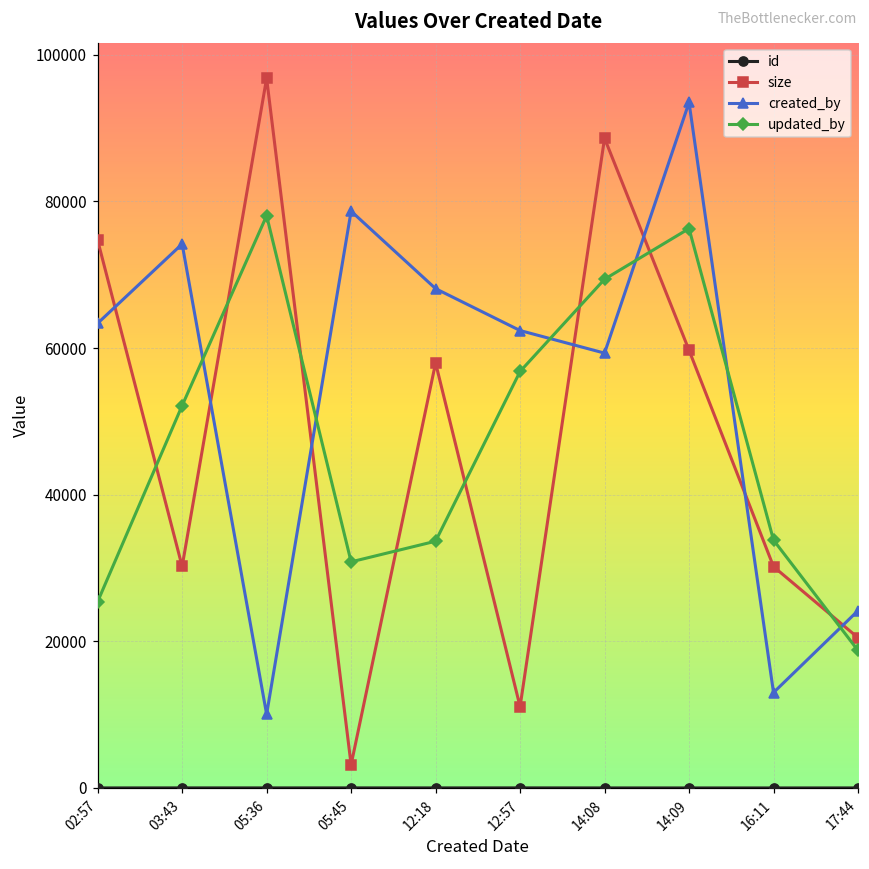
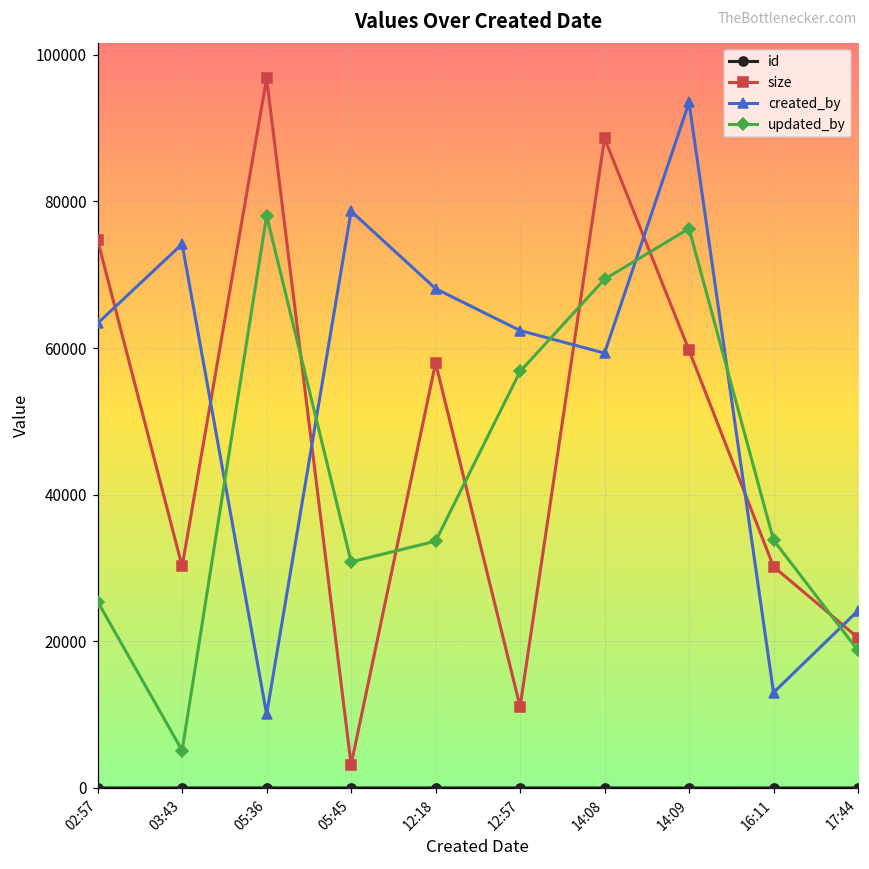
  {
    "id": {
      "02:57": 0,
      "03:43": 0,
      "05:36": 0,
      "05:45": 0,
      "12:18": 0,
      "12:57": 0,
      "14:08": 0,
      "14:09": 0,
      "16:11": 0,
      "17:44": 0
    },
    "size": {
      "02:57": 75000,
      "03:43": 30000,
      "05:36": 97000,
      "05:45": 3000,
      "12:18": 58000,
      "12:57": 11000,
      "14:08": 89000,
      "14:09": 60000,
      "16:11": 30000,
      "17:44": 20000
    },
    "created_by": {
      "02:57": 63000,
      "03:43": 74000,
      "05:36": 10000,
      "05:45": 79000,
      "12:18": 68000,
      "12:57": 62000,
      "14:08": 59000,
      "14:09": 94000,
      "16:11": 13000,
      "17:44": 24000
    },
    "updated_by": {
      "02:57": 25000,
-     "03:43": 52000,
+     "03:43": 5000,
      "05:36": 78000,
      "05:45": 31000,
      "12:18": 34000,
      "12:57": 57000,
      "14:08": 69000,
      "14:09": 76000,
      "16:11": 34000,
      "17:44": 19000
    }
  }
